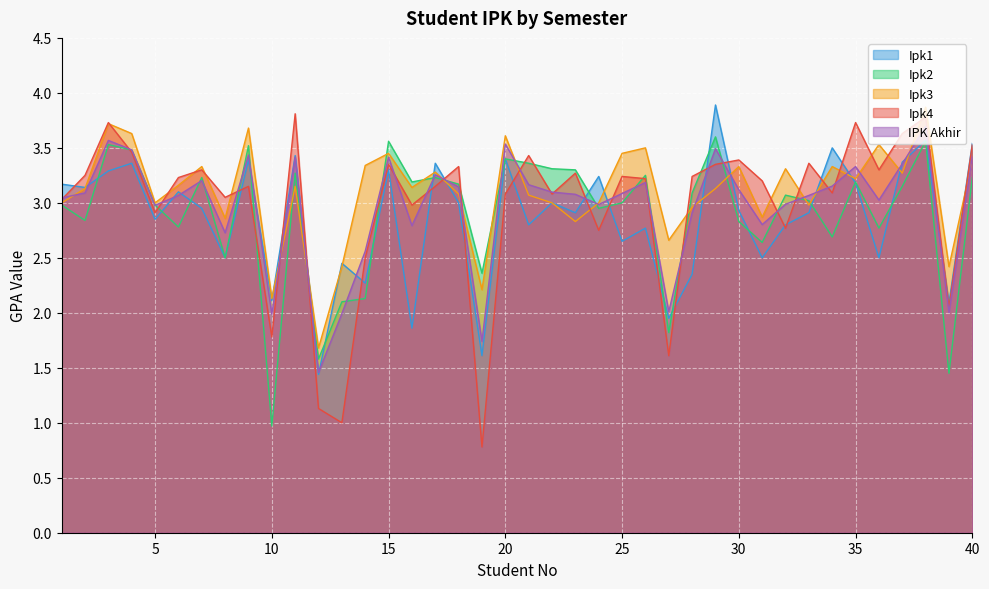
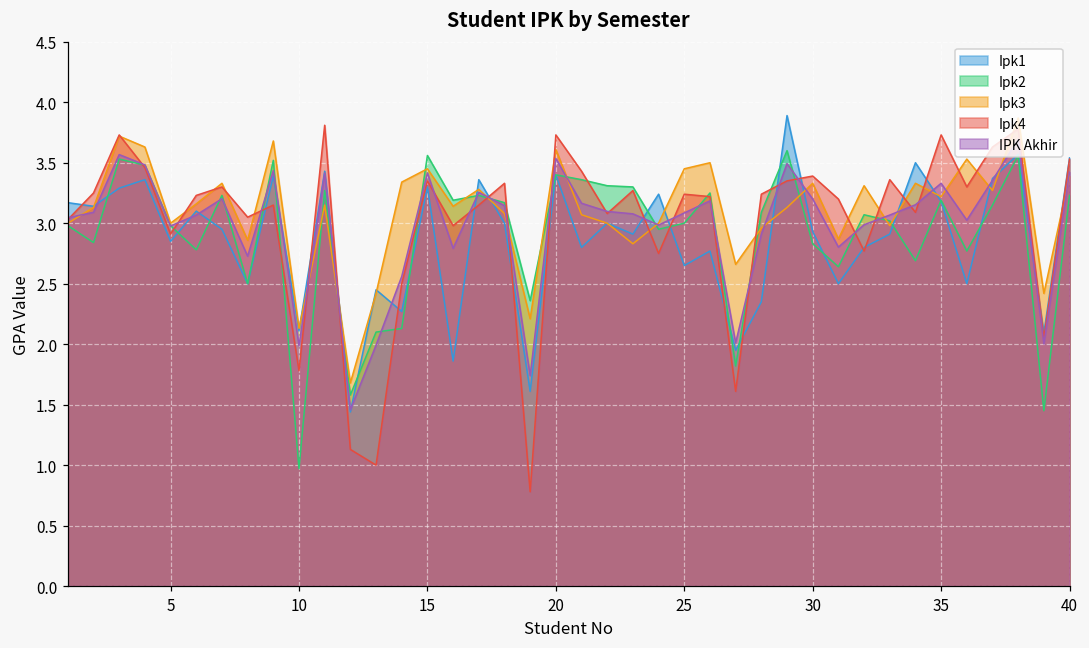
  {
    "Ipk1": {
      "5": 2.85,
      "15": 3.30,
      "25": 2.65,
      "30": 2.93
    },
    "Ipk2": {
      "10": 0.97,
      "15": 3.56,
      "25": 3.00,
      "30": 2.83,
      "40": 3.23
    },
    "Ipk3": {
      "15": 3.45,
      "20": 3.61,
      "25": 3.45,
      "30": 3.33,
      "35": 3.22,
      "40": 3.39
    },
    "Ipk4": {
      "5": 2.91,
      "10": 1.78,
      "15": 3.35,
-     "20": 3.08,
+     "20": 3.73,
      "25": 3.24,
      "30": 3.39,
      "35": 3.73
    },
    "IPK Akhir": {
      "10": 1.99,
      "15": 3.42,
      "20": 3.54,
      "25": 3.09,
-     "30": 3.12,
+     "30": 3.20,
      "35": 3.33,
      "40": 3.42
    }
  }
